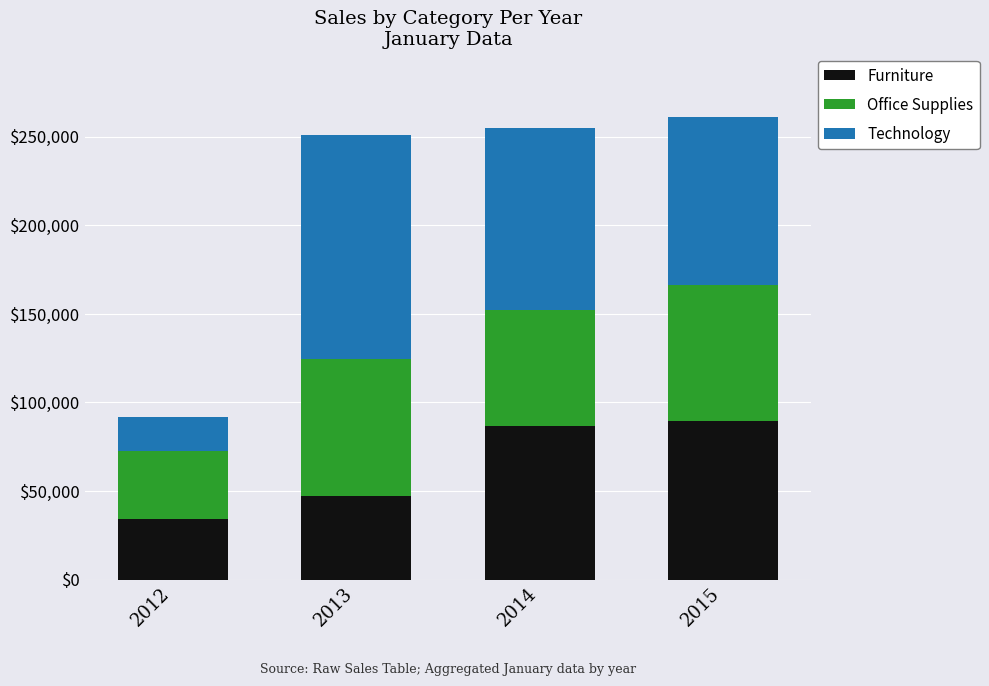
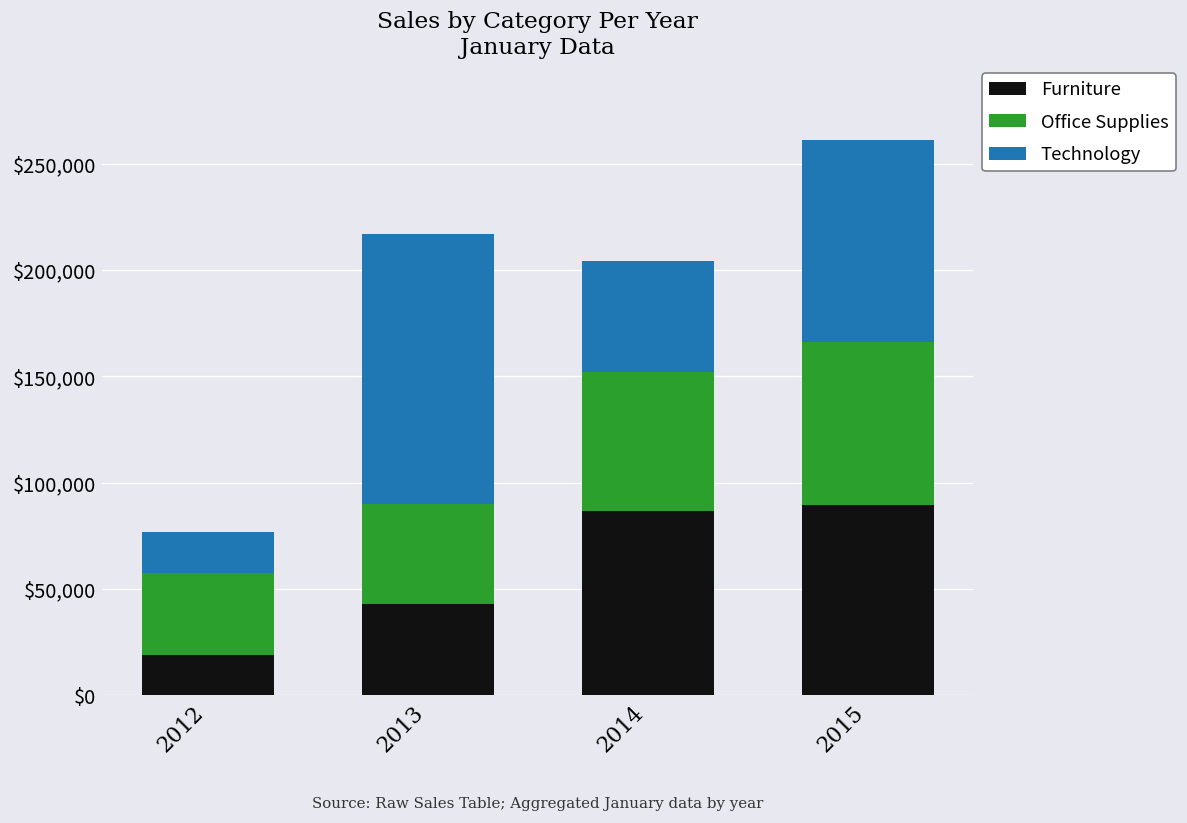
  {
    "Furniture": {
-     "2012": "$34,000",
-     "2013": "$47,000",
+     "2012": "$19,000",
+     "2013": "$43,000",
      "2014": "$87,000",
      "2015": "$90,000"
    },
    "Office Supplies": {
      "2012": "$38,000",
-     "2013": "$77,000",
+     "2013": "$47,000",
      "2014": "$65,000",
      "2015": "$77,000"
    },
    "Technology": {
      "2012": "$19,000",
      "2013": "$127,000",
-     "2014": "$103,000",
+     "2014": "$52,000",
      "2015": "$95,000"
    }
  }
